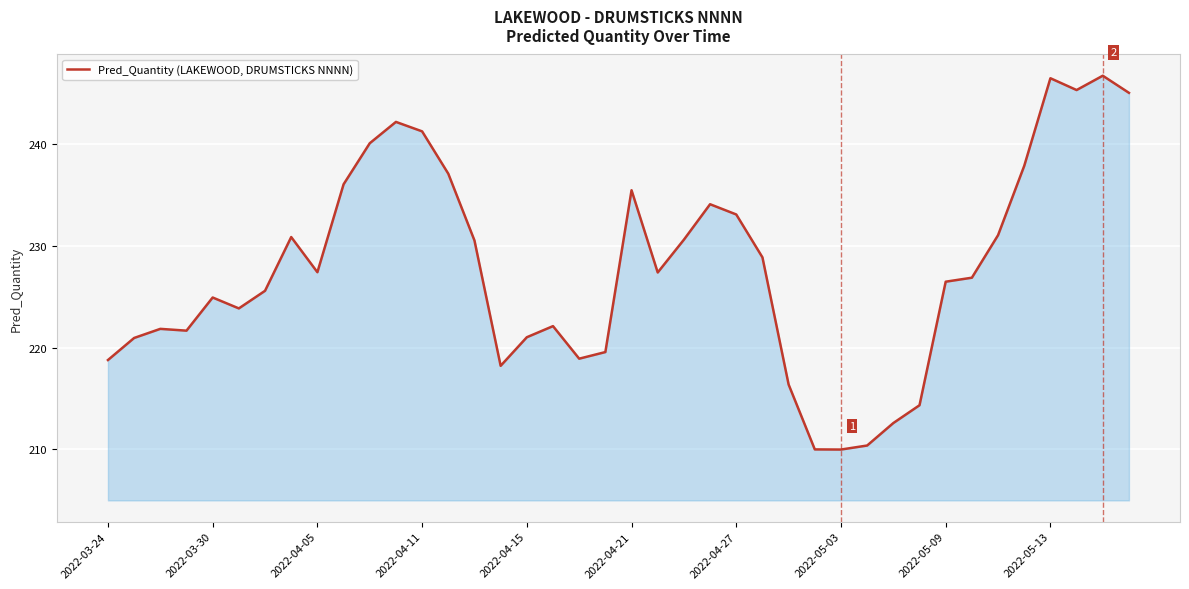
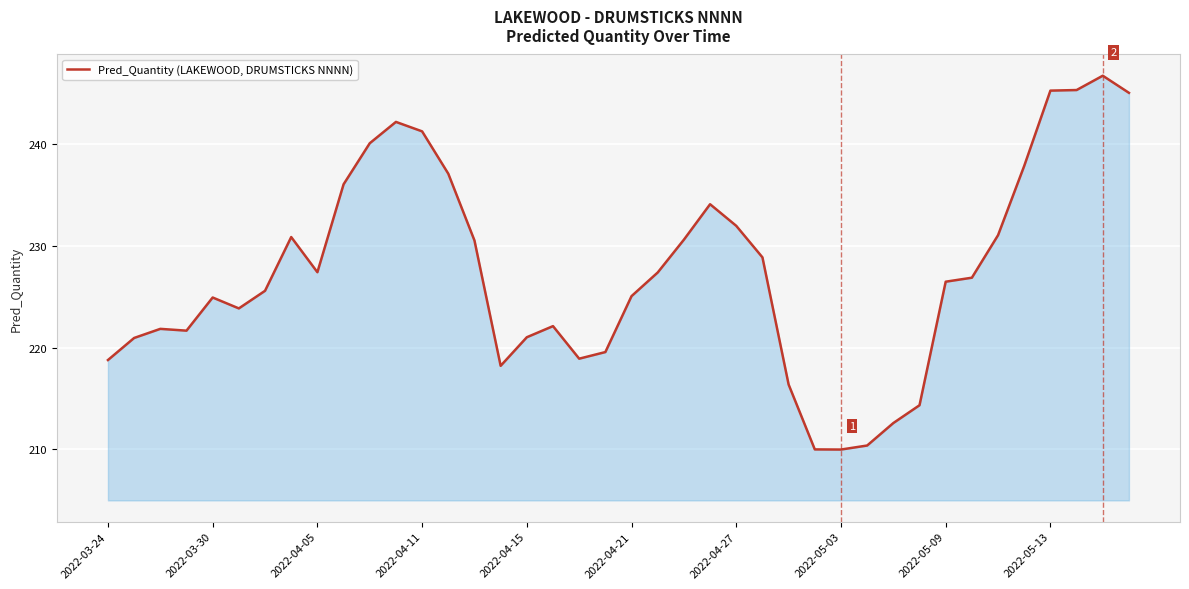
  {
    "2022-03-24": 218.8,
    "2022-03-30": 224.9,
    "2022-04-05": 227.4,
    "2022-04-11": 241.3,
    "2022-04-15": 221.0,
-   "2022-04-21": 235.5,
-   "2022-04-27": 233.1,
+   "2022-04-21": 225.1,
+   "2022-04-27": 232.0,
    "2022-05-03": 210.0,
    "2022-05-09": 226.5,
-   "2022-05-13": 246.5
+   "2022-05-13": 245.3
  }
